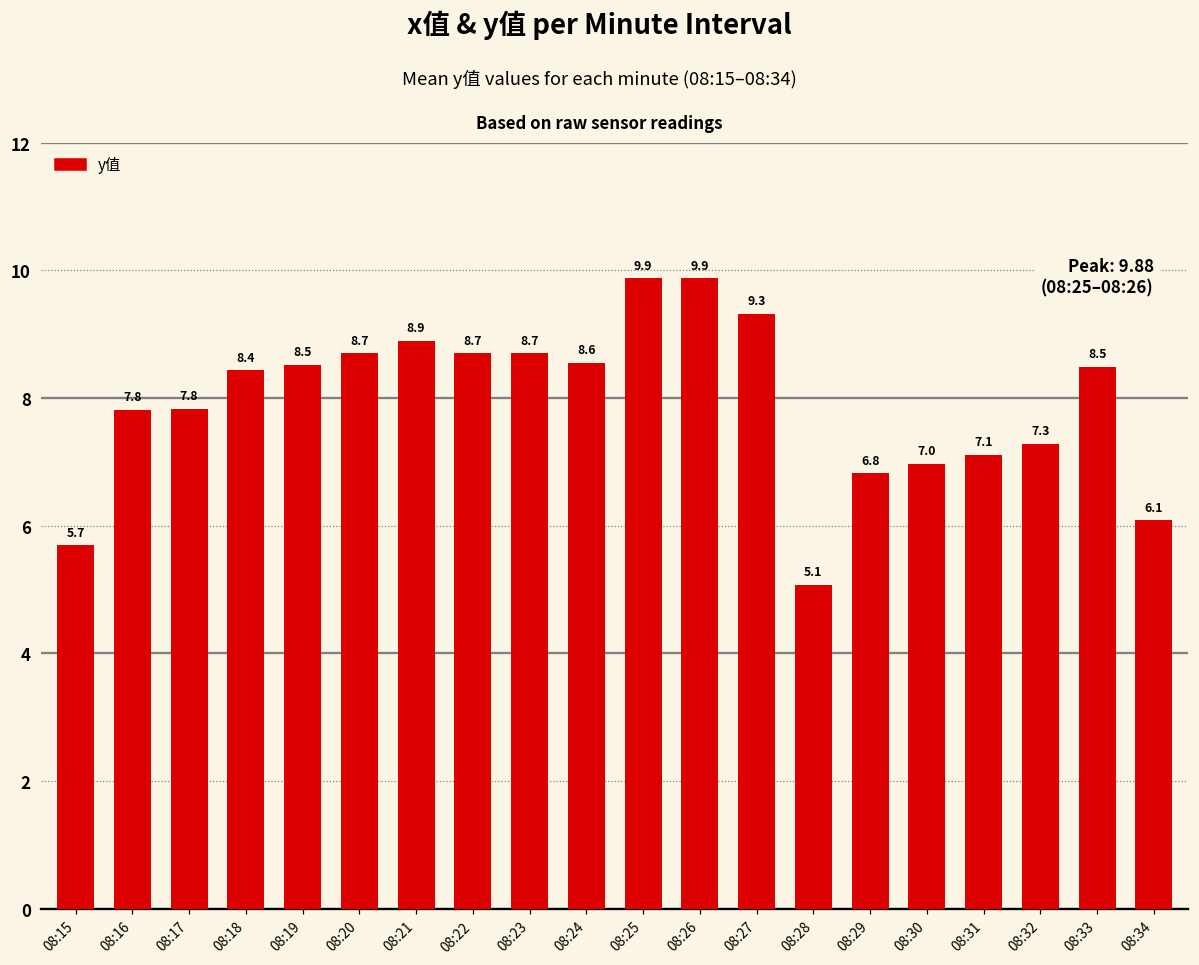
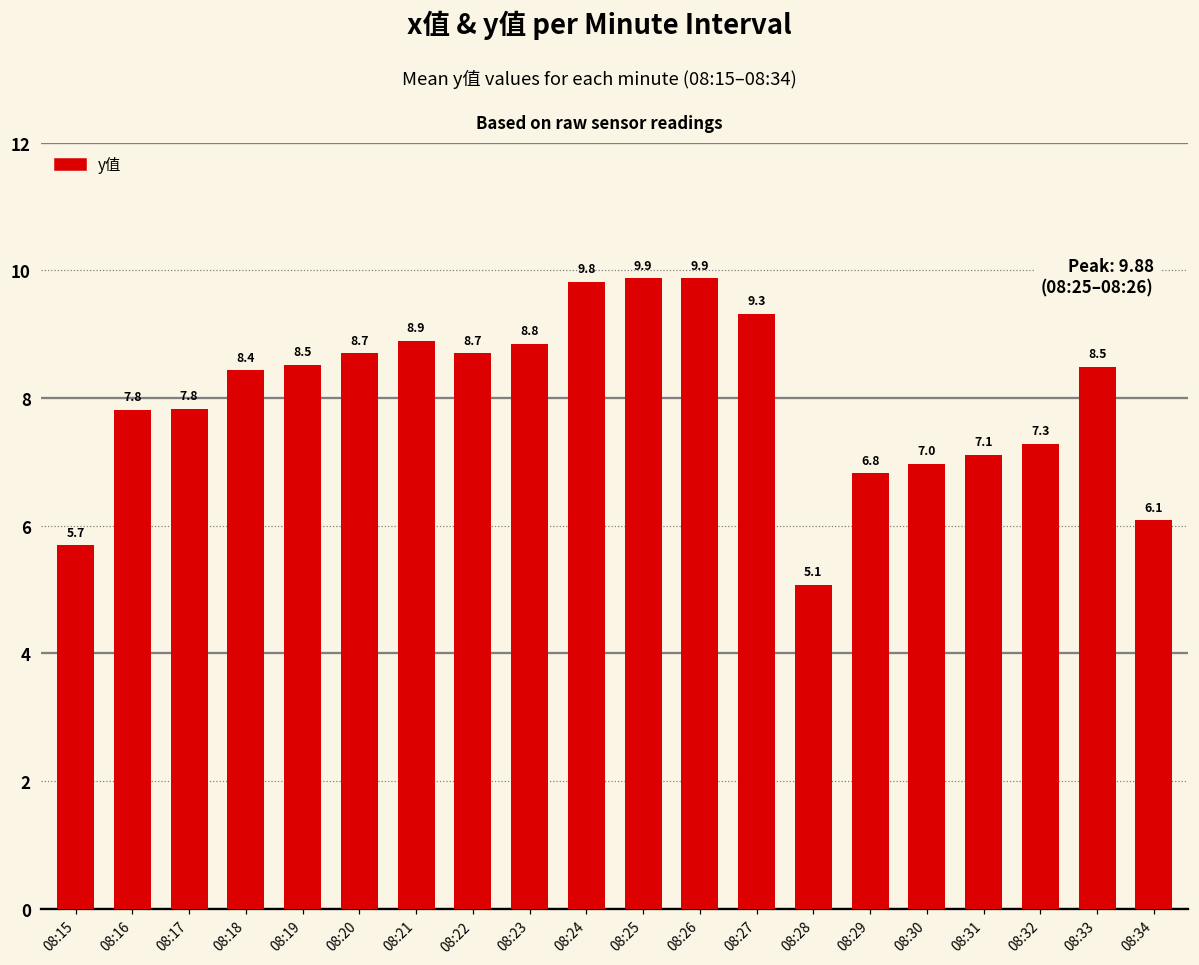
  {
    "08:15": 5.7,
    "08:16": 7.8,
    "08:17": 7.8,
    "08:18": 8.4,
    "08:19": 8.5,
    "08:20": 8.7,
    "08:21": 8.9,
    "08:22": 8.7,
-   "08:23": 8.7,
-   "08:24": 8.6,
+   "08:23": 8.8,
+   "08:24": 9.8,
    "08:25": 9.9,
    "08:26": 9.9,
    "08:27": 9.3,
    "08:28": 5.1,
    "08:29": 6.8,
    "08:30": 7.0,
    "08:31": 7.1,
    "08:32": 7.3,
    "08:33": 8.5,
    "08:34": 6.1
  }
